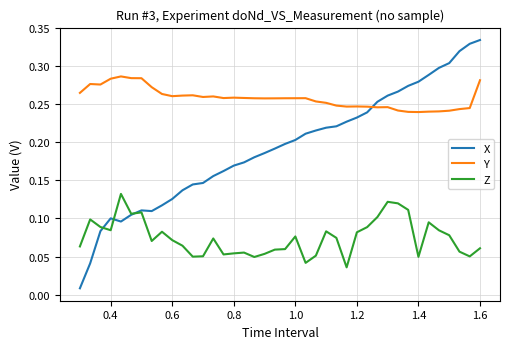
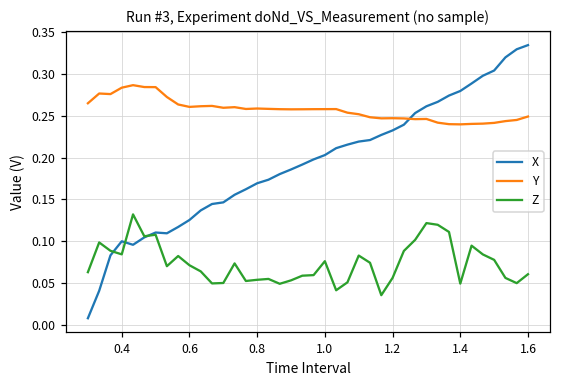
  {
    "X": {
      "0.4": 0.10,
      "0.6": 0.13,
      "0.8": 0.17,
      "1.0": 0.20,
      "1.2": 0.23,
      "1.4": 0.28,
      "1.6": 0.33
    },
    "Y": {
      "0.4": 0.28,
      "0.6": 0.26,
      "0.8": 0.26,
      "1.0": 0.26,
      "1.2": 0.25,
      "1.4": 0.24,
-     "1.6": 0.28
+     "1.6": 0.25
    },
    "Z": {
      "0.4": 0.08,
      "0.6": 0.07,
      "0.8": 0.05,
      "1.0": 0.08,
-     "1.2": 0.08,
+     "1.2": 0.06,
      "1.4": 0.05,
      "1.6": 0.06
    }
  }
